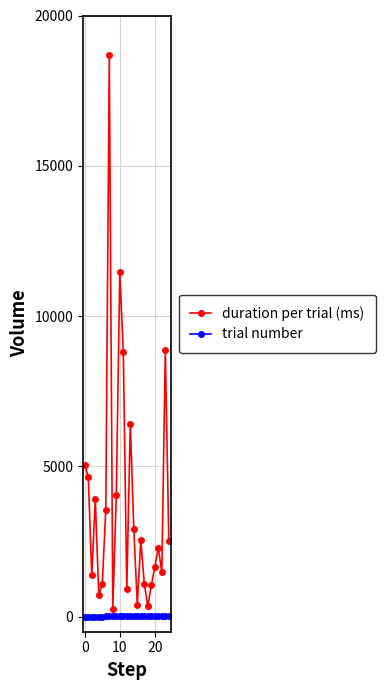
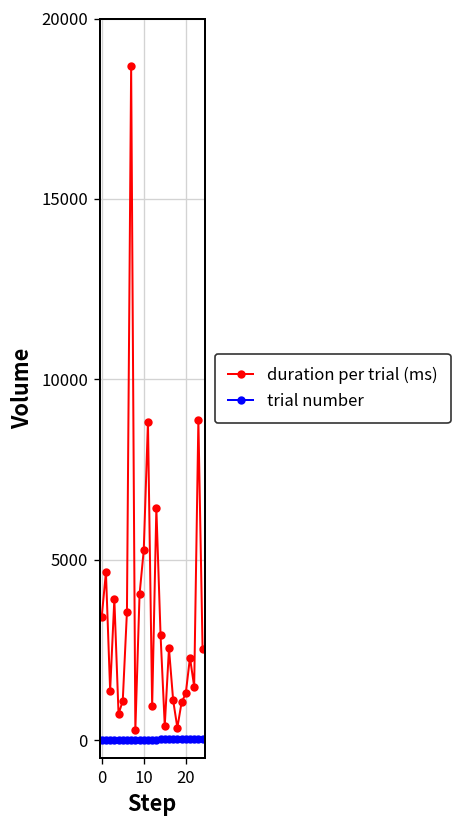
  {
    "duration per trial (ms)": {
-     "0": 5000,
-     "10": 11500,
-     "20": 1700
+     "0": 3400,
+     "10": 5300,
+     "20": 1300
    },
    "trial number": {
      "0": 0,
      "10": 0,
      "20": 0
    }
  }
